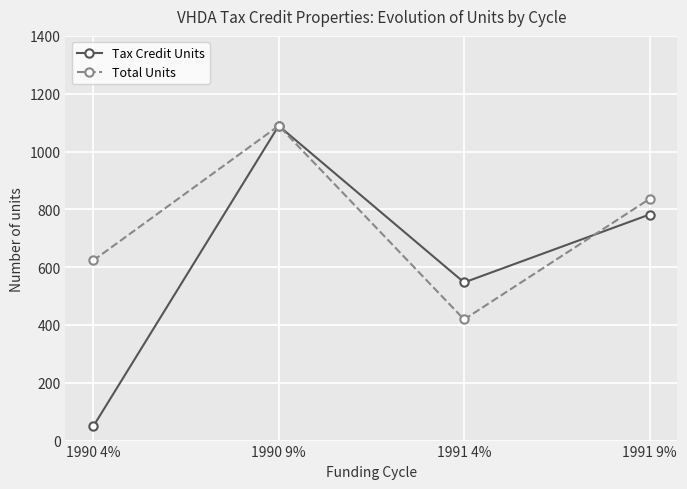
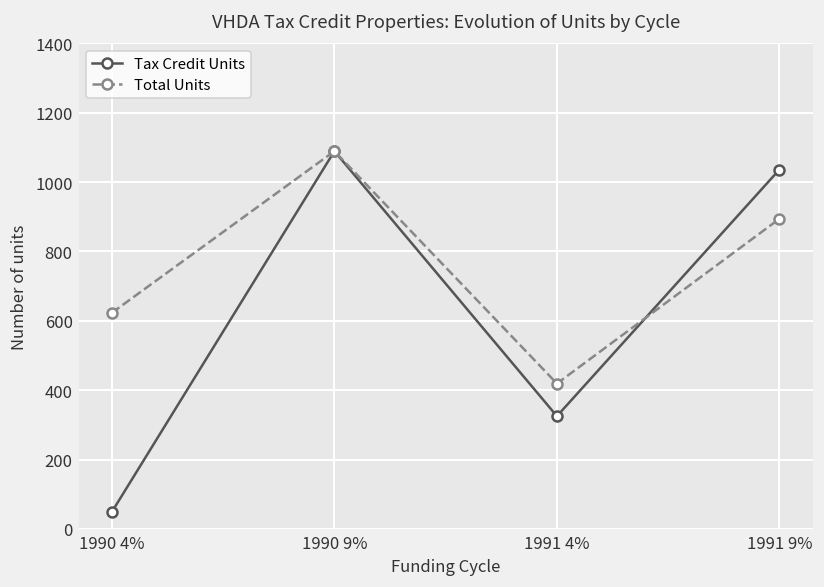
  {
    "Tax Credit Units": {
      "1990 4%": 50,
-     "1991 4%": 550,
-     "1991 9%": 780
+     "1991 4%": 330,
+     "1991 9%": 1040
    },
    "Total Units": {
      "1990 4%": 620,
      "1991 4%": 420,
-     "1991 9%": 840
+     "1991 9%": 890
    }
  }
